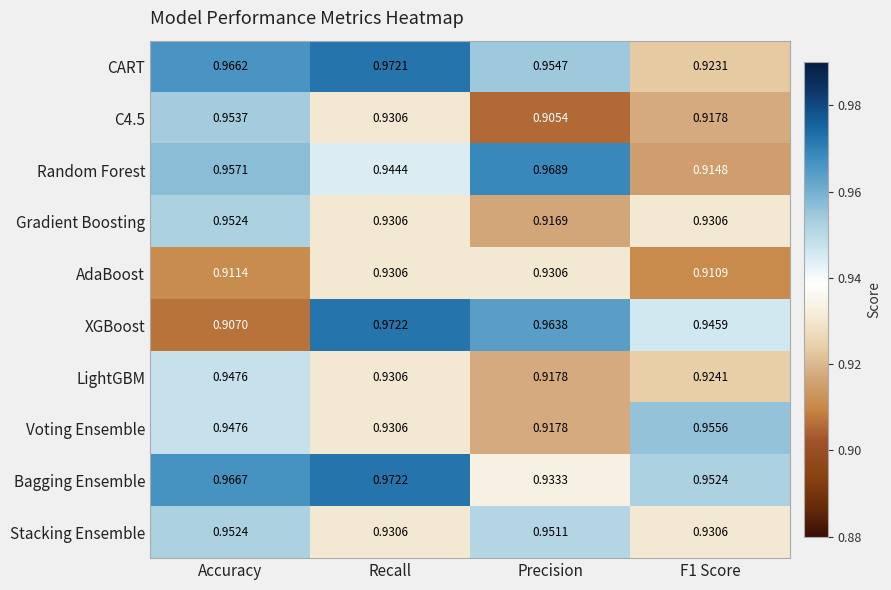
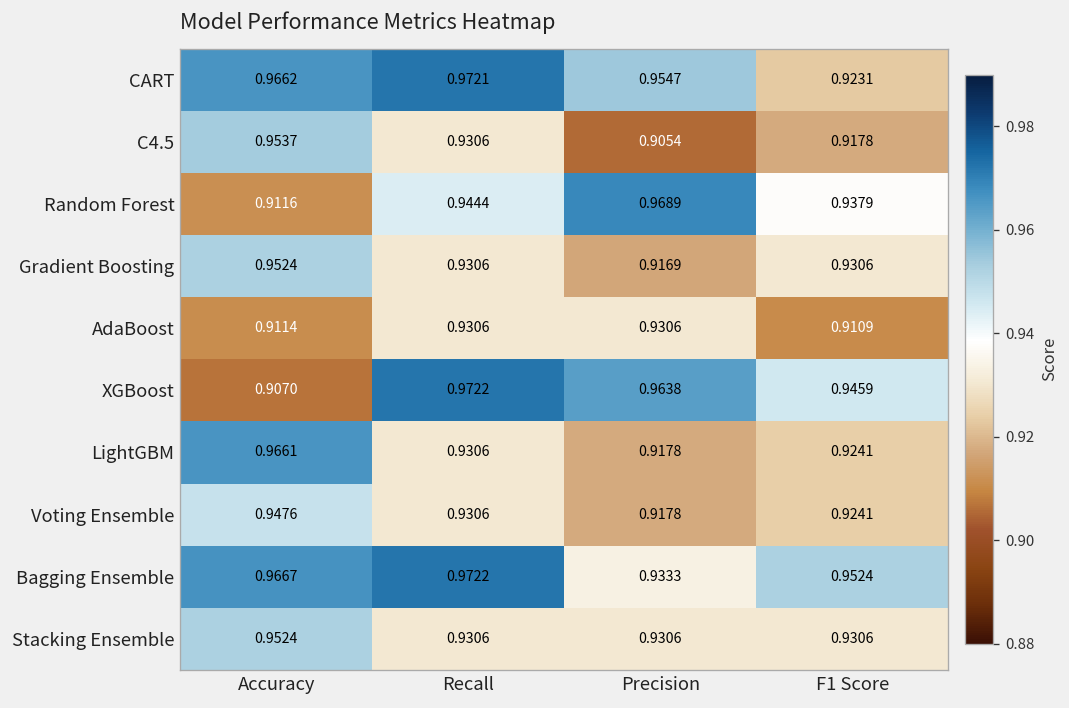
  {
    "CART": {
      "Accuracy": 0.9662,
      "Recall": 0.9721,
      "Precision": 0.9547,
      "F1 Score": 0.9231
    },
    "C4.5": {
      "Accuracy": 0.9537,
      "Recall": 0.9306,
      "Precision": 0.9054,
      "F1 Score": 0.9178
    },
    "Random Forest": {
-     "Accuracy": 0.9571,
+     "Accuracy": 0.9116,
      "Recall": 0.9444,
      "Precision": 0.9689,
-     "F1 Score": 0.9148
+     "F1 Score": 0.9379
    },
    "Gradient Boosting": {
      "Accuracy": 0.9524,
      "Recall": 0.9306,
      "Precision": 0.9169,
      "F1 Score": 0.9306
    },
    "AdaBoost": {
      "Accuracy": 0.9114,
      "Recall": 0.9306,
      "Precision": 0.9306,
      "F1 Score": 0.9109
    },
    "XGBoost": {
      "Accuracy": 0.9070,
      "Recall": 0.9722,
      "Precision": 0.9638,
      "F1 Score": 0.9459
    },
    "LightGBM": {
-     "Accuracy": 0.9476,
+     "Accuracy": 0.9661,
      "Recall": 0.9306,
      "Precision": 0.9178,
      "F1 Score": 0.9241
    },
    "Voting Ensemble": {
      "Accuracy": 0.9476,
      "Recall": 0.9306,
      "Precision": 0.9178,
-     "F1 Score": 0.9556
+     "F1 Score": 0.9241
    },
    "Bagging Ensemble": {
      "Accuracy": 0.9667,
      "Recall": 0.9722,
      "Precision": 0.9333,
      "F1 Score": 0.9524
    },
    "Stacking Ensemble": {
      "Accuracy": 0.9524,
      "Recall": 0.9306,
-     "Precision": 0.9511,
+     "Precision": 0.9306,
      "F1 Score": 0.9306
    }
  }
